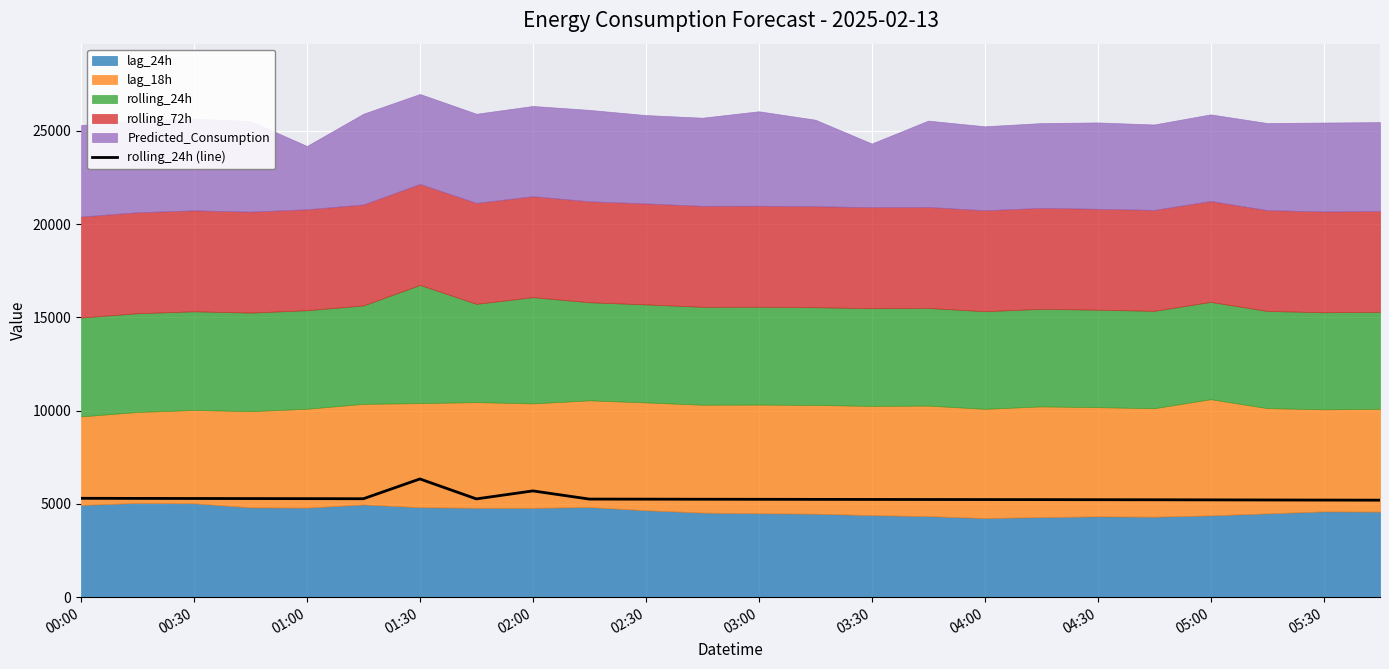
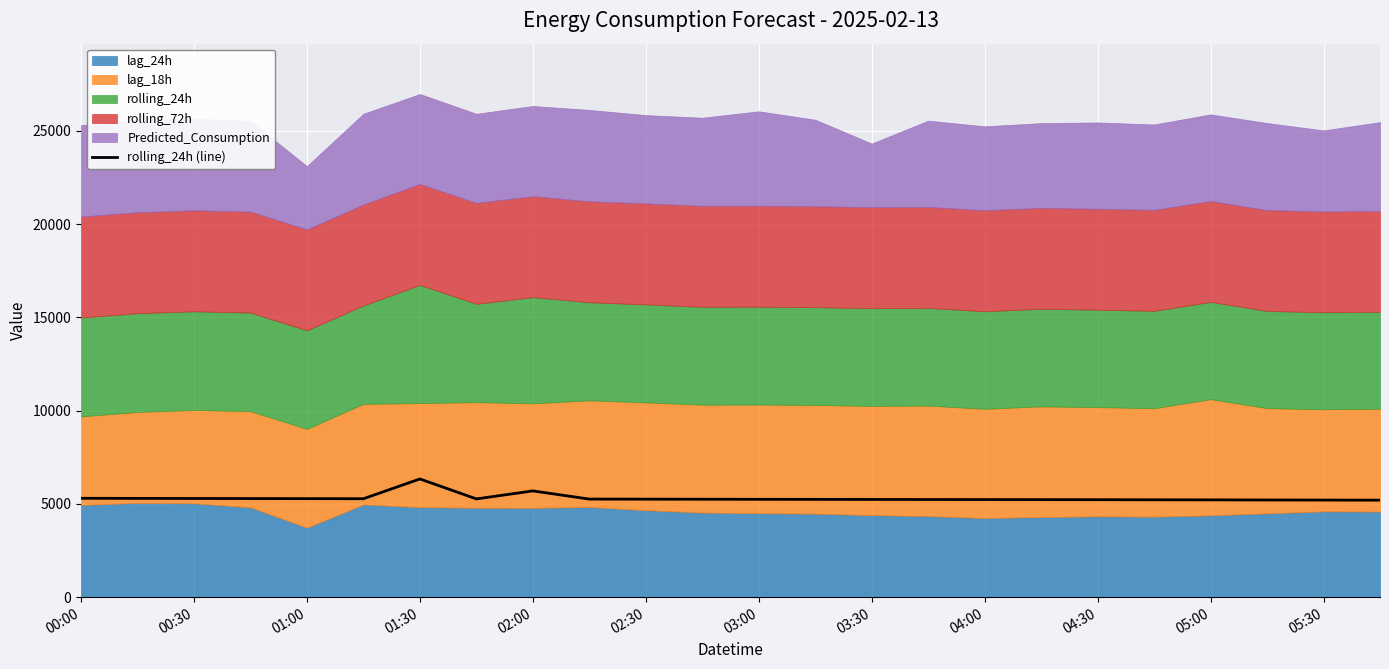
  {
    "rolling_24h (line)": {
      "00:00": 5300,
      "00:30": 5300,
      "01:00": 5300,
      "01:30": 6300,
      "02:00": 5700,
      "02:30": 5300,
      "03:00": 5200,
      "03:30": 5200,
      "04:00": 5200,
      "04:30": 5200,
      "05:00": 5200,
      "05:30": 5200
    },
    "lag_24h": {
      "00:00": 4900,
      "00:30": 5000,
-     "01:00": 4800,
+     "01:00": 3700,
      "01:30": 4800,
      "02:00": 4800,
      "02:30": 4700,
      "03:00": 4500,
      "03:30": 4400,
      "04:00": 4200,
      "04:30": 4300,
      "05:00": 4400,
      "05:30": 4600
    },
    "lag_18h": {
      "00:00": 4700,
      "00:30": 5000,
      "01:00": 5300,
      "01:30": 5600,
      "02:00": 5600,
      "02:30": 5800,
      "03:00": 5800,
      "03:30": 5900,
      "04:00": 5900,
      "04:30": 5900,
      "05:00": 6200,
      "05:30": 5500
    },
    "rolling_24h": {
      "00:00": 5300,
      "00:30": 5300,
      "01:00": 5300,
      "01:30": 6300,
      "02:00": 5700,
      "02:30": 5300,
      "03:00": 5200,
      "03:30": 5200,
      "04:00": 5200,
      "04:30": 5200,
      "05:00": 5200,
      "05:30": 5200
    },
    "rolling_72h": {
      "00:00": 5400,
      "00:30": 5400,
      "01:00": 5400,
      "01:30": 5400,
      "02:00": 5400,
      "02:30": 5400,
      "03:00": 5400,
      "03:30": 5400,
      "04:00": 5400,
      "04:30": 5400,
      "05:00": 5400,
      "05:30": 5400
    },
    "Predicted_Consumption": {
      "00:00": 4900,
      "01:00": 3400,
      "01:30": 4800,
      "02:00": 4800,
      "02:30": 4700,
      "03:00": 5100,
      "03:30": 3400,
      "04:00": 4500,
      "04:30": 4600,
      "05:00": 4600,
-     "05:30": 4800
+     "05:30": 4300
    }
  }
